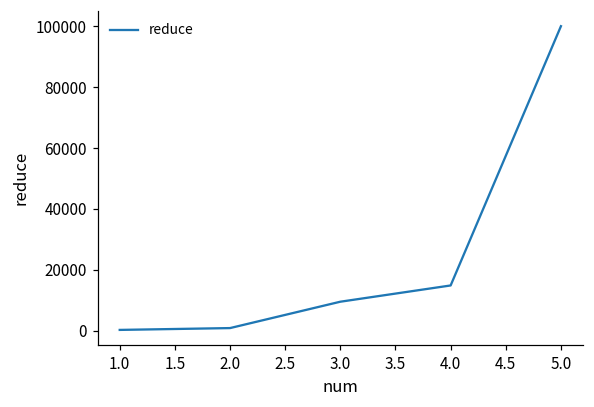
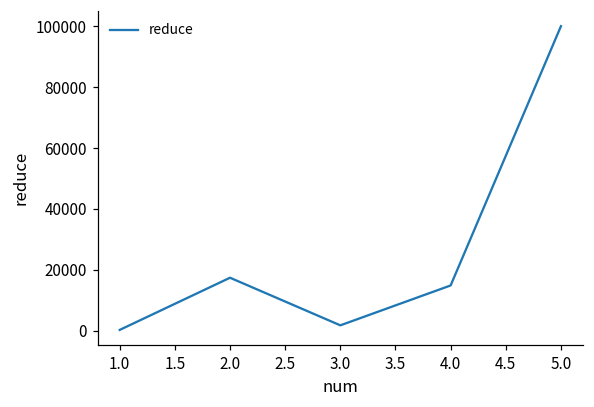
  {
    "1.0": 0,
-   "2.0": 1000,
-   "3.0": 10000,
+   "2.0": 17000,
+   "3.0": 2000,
    "4.0": 15000,
    "5.0": 100000
  }
